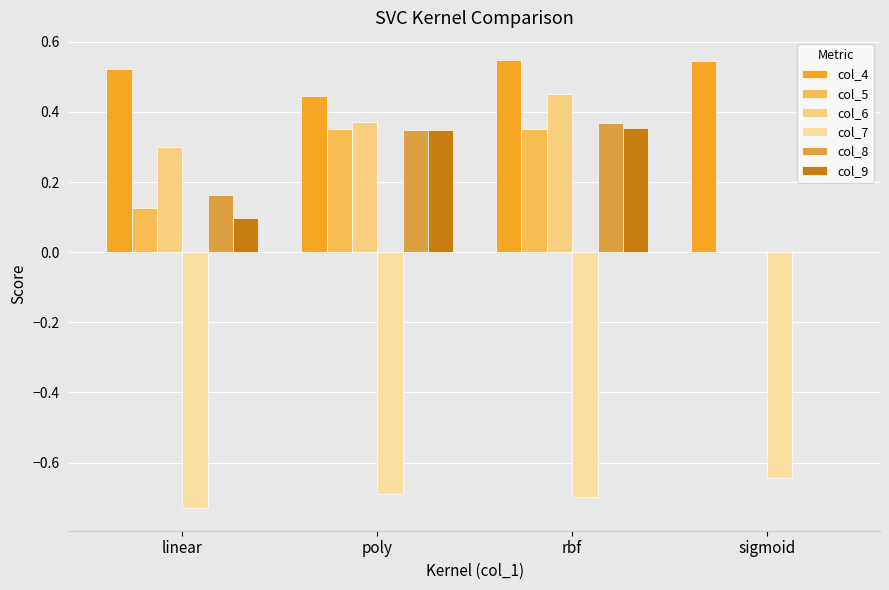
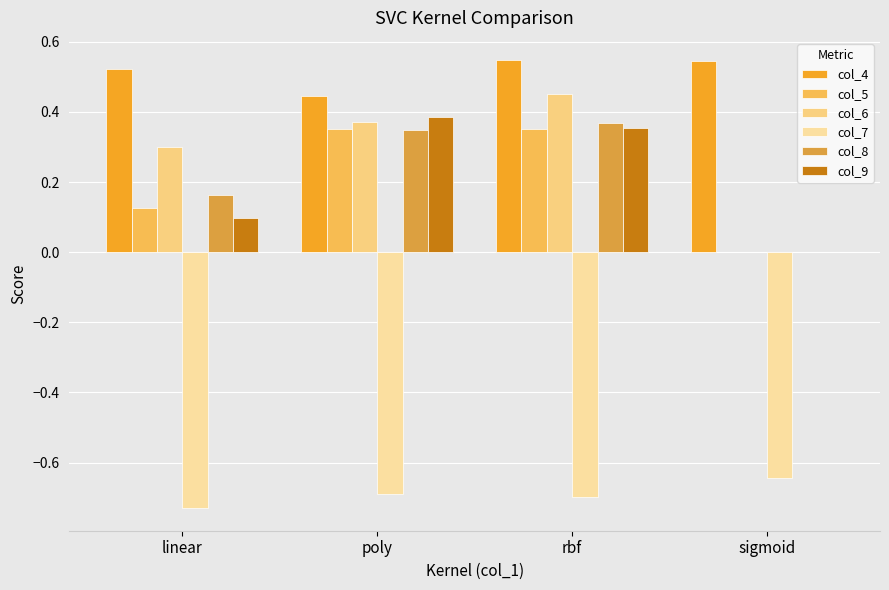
  {
    "col_9": {
      "linear": 0.10,
-     "poly": 0.35,
+     "poly": 0.38,
      "rbf": 0.35,
      "sigmoid": 0.00
    }
  }
